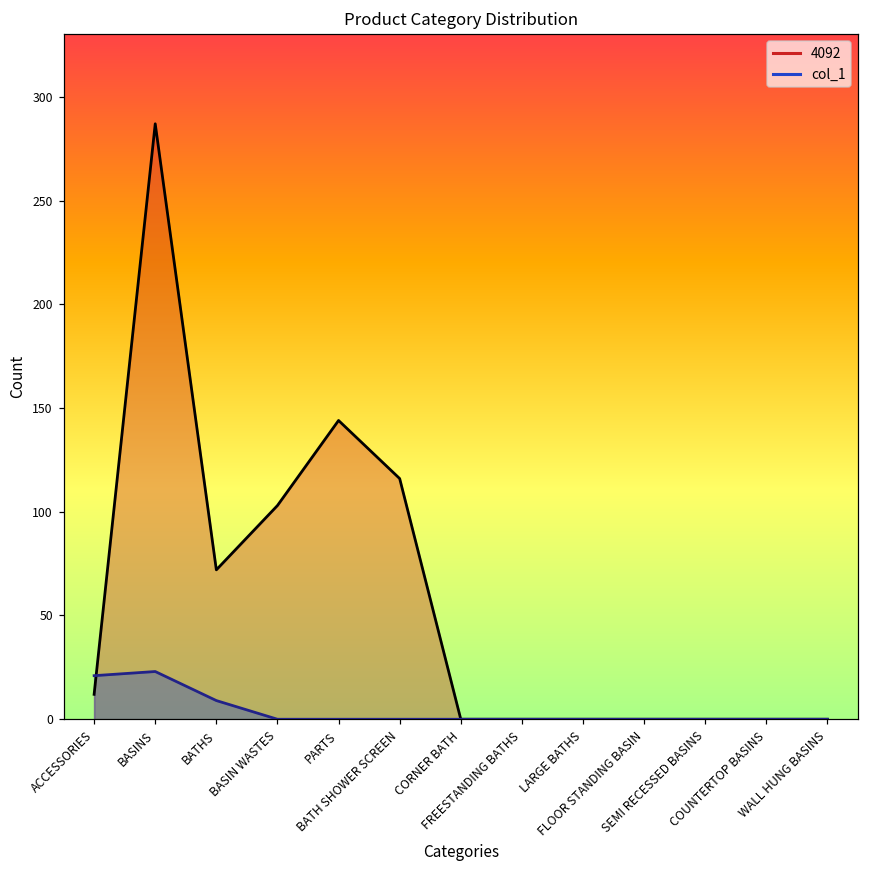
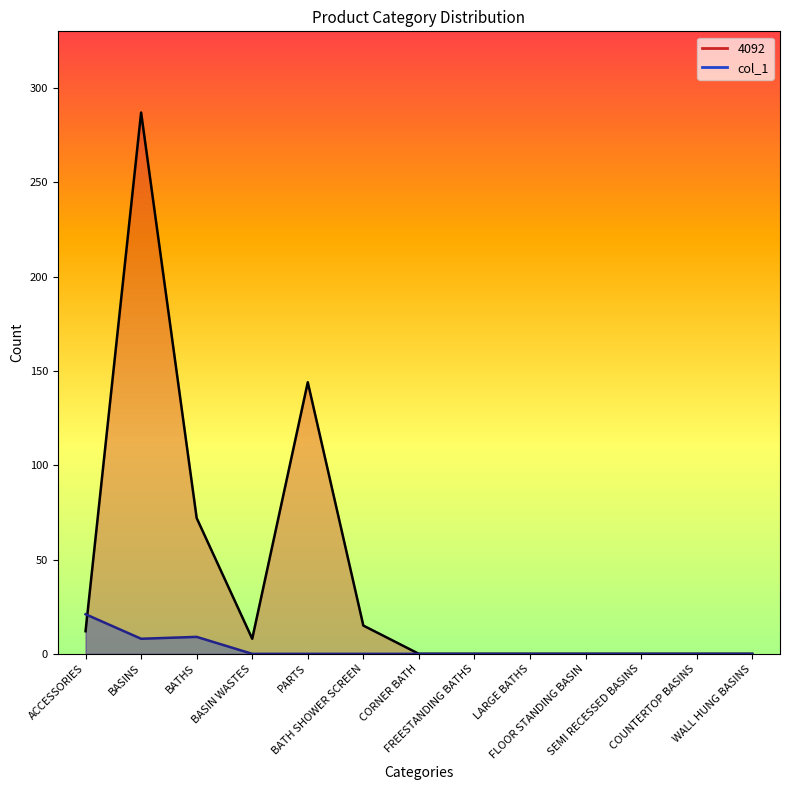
  {
    "4092": {
      "ACCESSORIES": 12,
      "BASINS": 287,
      "BATHS": 72,
-     "BASIN WASTES": 103,
+     "BASIN WASTES": 8,
      "PARTS": 144,
-     "BATH SHOWER SCREEN": 116
+     "BATH SHOWER SCREEN": 15
    },
    "col_1": {
      "ACCESSORIES": 21,
-     "BASINS": 23,
+     "BASINS": 8,
      "BATHS": 9,
      "BASIN WASTES": 0,
      "PARTS": 0,
      "BATH SHOWER SCREEN": 0
    }
  }
